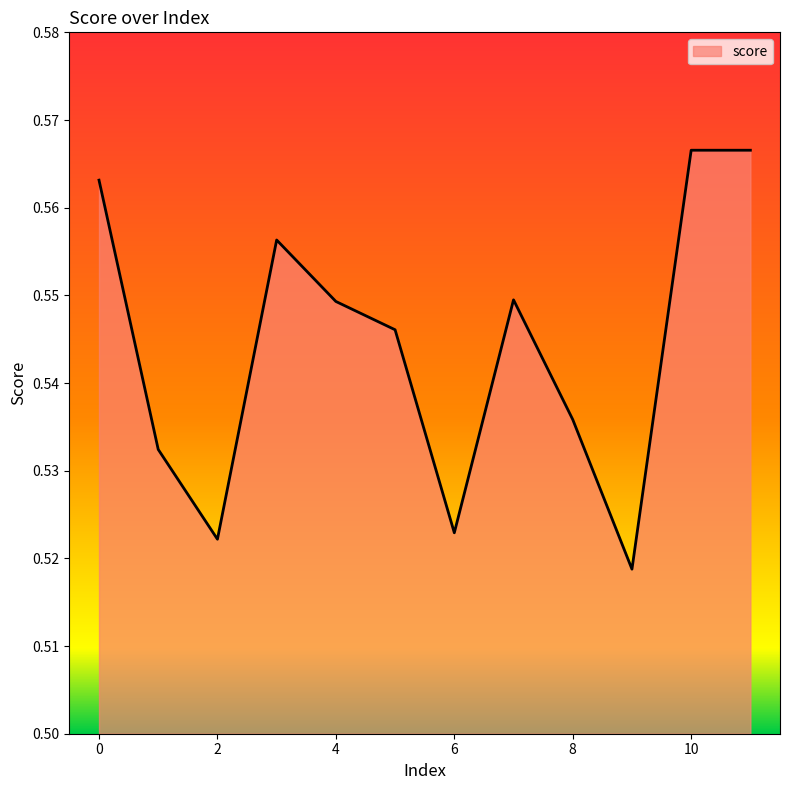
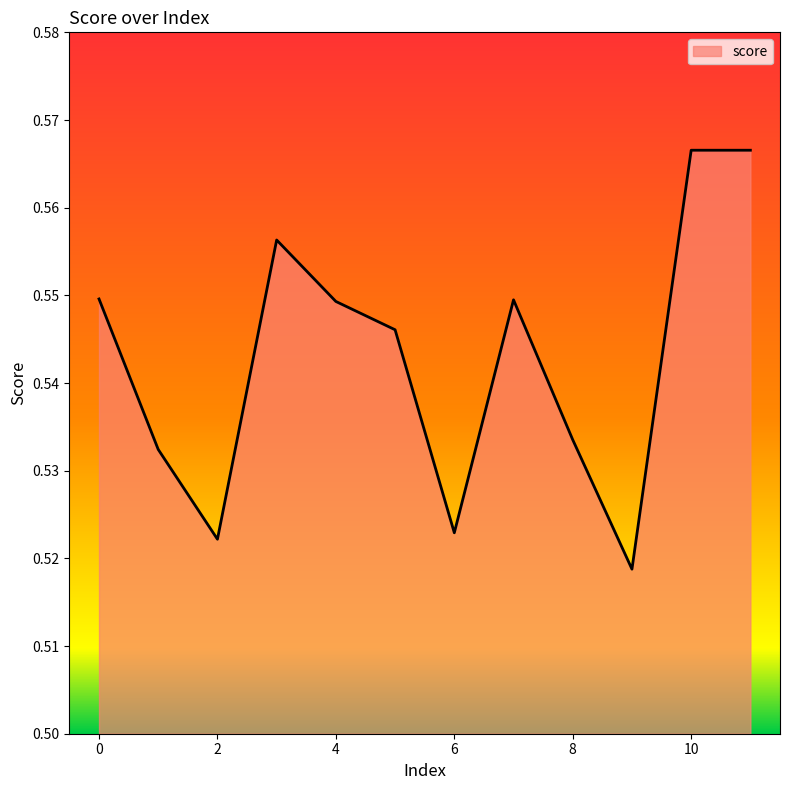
  {
-   "0": 0.563,
+   "0": 0.550,
    "2": 0.522,
    "4": 0.549,
    "6": 0.523,
-   "8": 0.536,
+   "8": 0.534,
    "10": 0.567
  }
